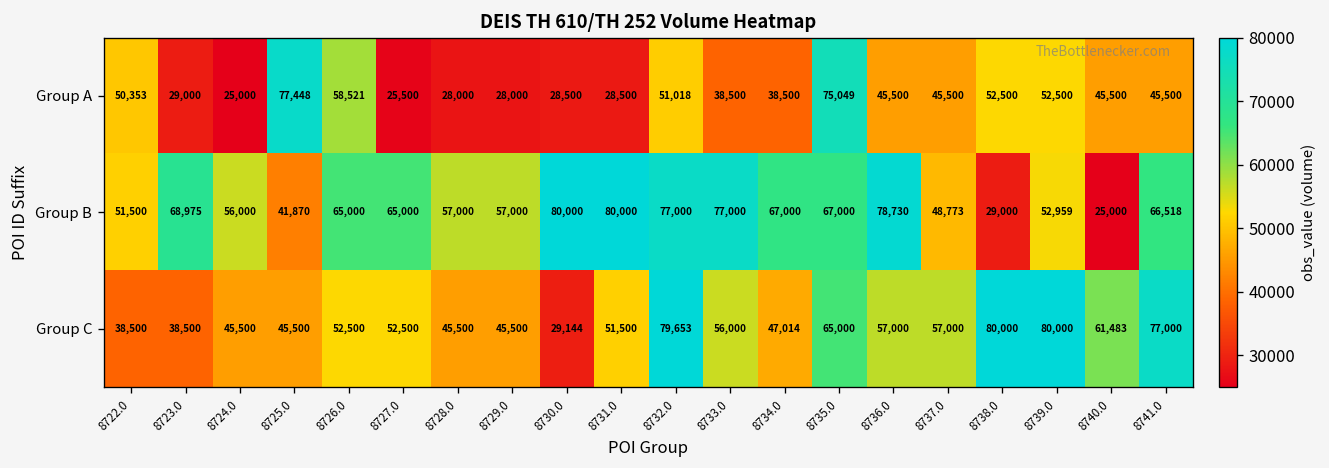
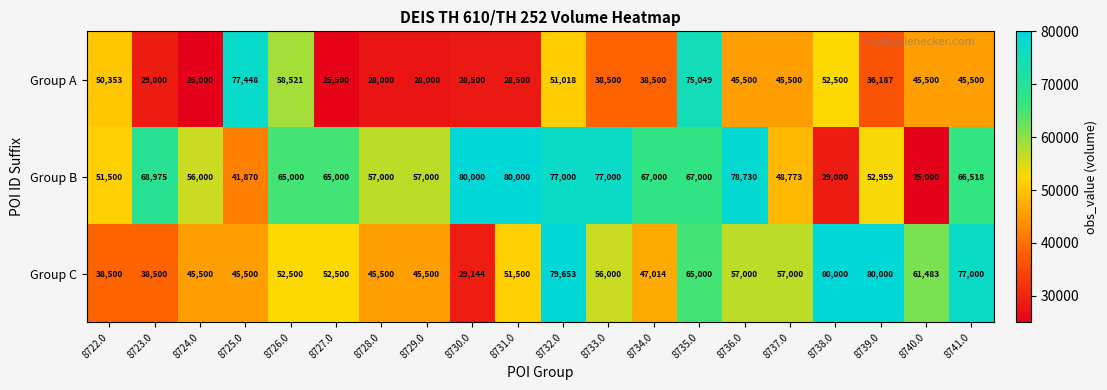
  {
    "Group A": {
      "8722.0": "50,353",
      "8723.0": "29,000",
      "8724.0": "25,000",
      "8725.0": "77,448",
      "8726.0": "58,521",
      "8727.0": "25,500",
      "8728.0": "28,000",
      "8729.0": "28,000",
      "8730.0": "28,500",
      "8731.0": "28,500",
      "8732.0": "51,018",
      "8733.0": "38,500",
      "8734.0": "38,500",
      "8735.0": "75,049",
      "8736.0": "45,500",
      "8737.0": "45,500",
      "8738.0": "52,500",
-     "8739.0": "52,500",
+     "8739.0": "36,187",
      "8741.0": "45,500"
    },
    "Group B": {
      "8722.0": "51,500",
      "8723.0": "68,975",
      "8724.0": "56,000",
      "8725.0": "41,870",
      "8726.0": "65,000",
      "8727.0": "65,000",
      "8728.0": "57,000",
      "8729.0": "57,000",
      "8730.0": "80,000",
      "8731.0": "80,000",
      "8732.0": "77,000",
      "8733.0": "77,000",
      "8734.0": "67,000",
      "8735.0": "67,000",
      "8736.0": "78,730",
      "8737.0": "48,773",
      "8738.0": "29,000",
      "8739.0": "52,959",
      "8740.0": "25,000",
      "8741.0": "66,518"
    },
    "Group C": {
      "8722.0": "38,500",
      "8723.0": "38,500",
      "8724.0": "45,500",
      "8725.0": "45,500",
      "8726.0": "52,500",
      "8727.0": "52,500",
      "8728.0": "45,500",
      "8729.0": "45,500",
      "8730.0": "29,144",
      "8731.0": "51,500",
      "8732.0": "79,653",
      "8733.0": "56,000",
      "8734.0": "47,014",
      "8735.0": "65,000",
      "8736.0": "57,000",
      "8737.0": "57,000",
      "8738.0": "80,000",
      "8739.0": "80,000",
      "8740.0": "61,483",
      "8741.0": "77,000"
    }
  }
